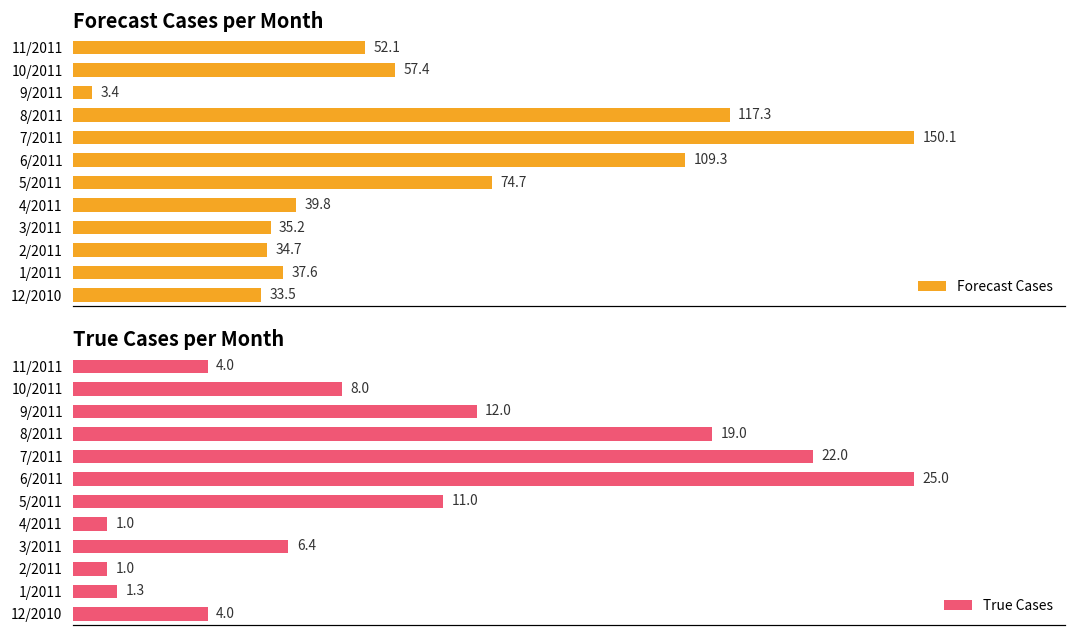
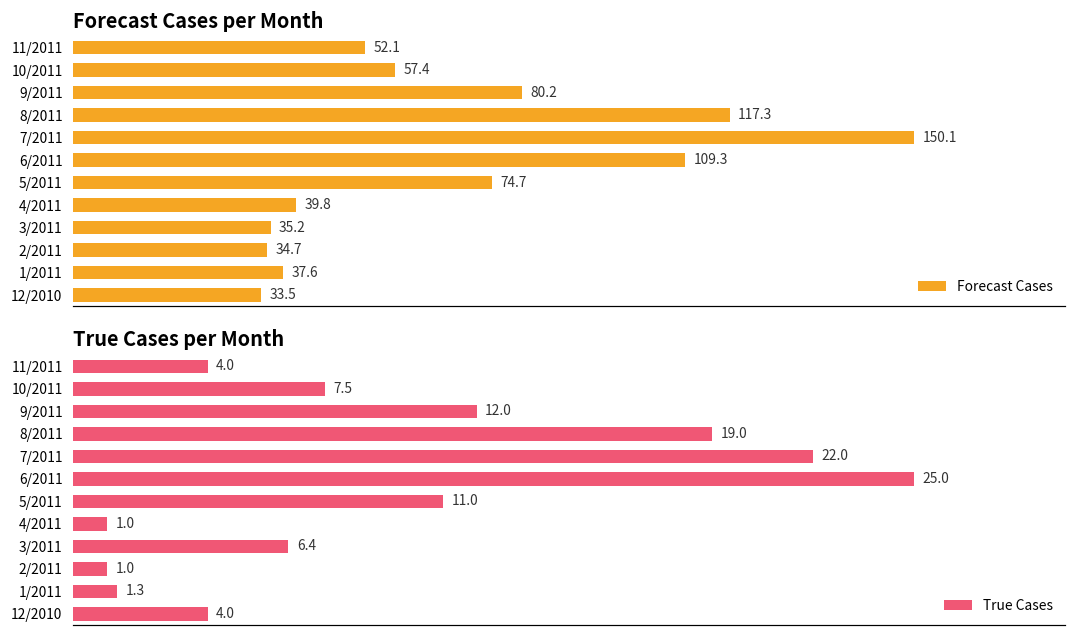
  {
    "Forecast Cases per Month": {
      "11/2011": 52.1,
      "10/2011": 57.4,
-     "9/2011": 3.4,
+     "9/2011": 80.2,
      "8/2011": 117.3,
      "7/2011": 150.1,
      "6/2011": 109.3,
      "5/2011": 74.7,
      "4/2011": 39.8,
      "3/2011": 35.2,
      "2/2011": 34.7,
      "1/2011": 37.6,
      "12/2010": 33.5
    },
    "True Cases per Month": {
      "11/2011": 4.0,
-     "10/2011": 8.0,
+     "10/2011": 7.5,
      "9/2011": 12.0,
      "8/2011": 19.0,
      "7/2011": 22.0,
      "6/2011": 25.0,
      "5/2011": 11.0,
      "4/2011": 1.0,
      "3/2011": 6.4,
      "2/2011": 1.0,
      "1/2011": 1.3,
      "12/2010": 4.0
    }
  }
